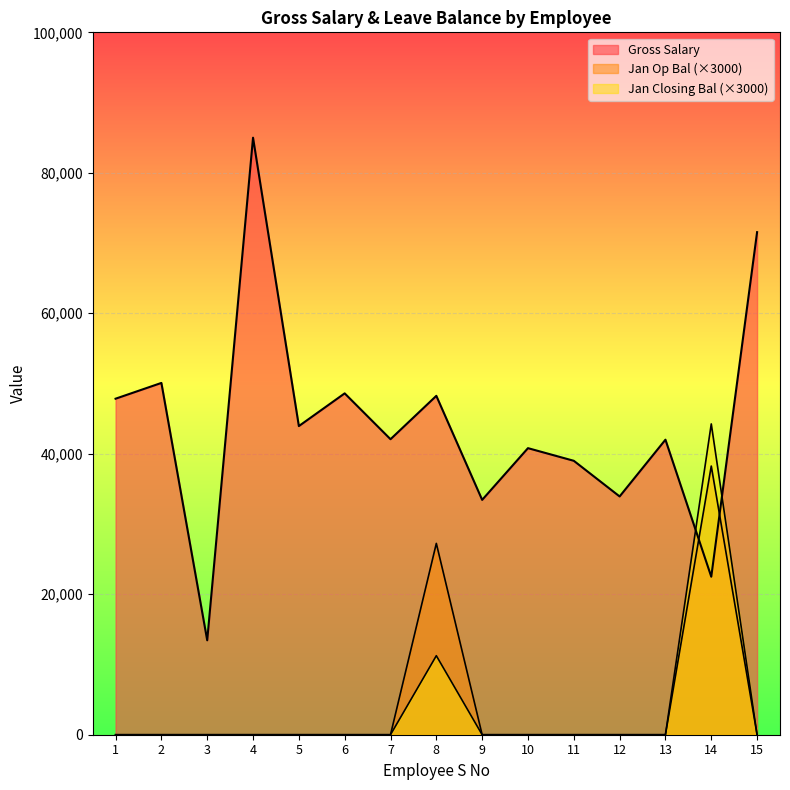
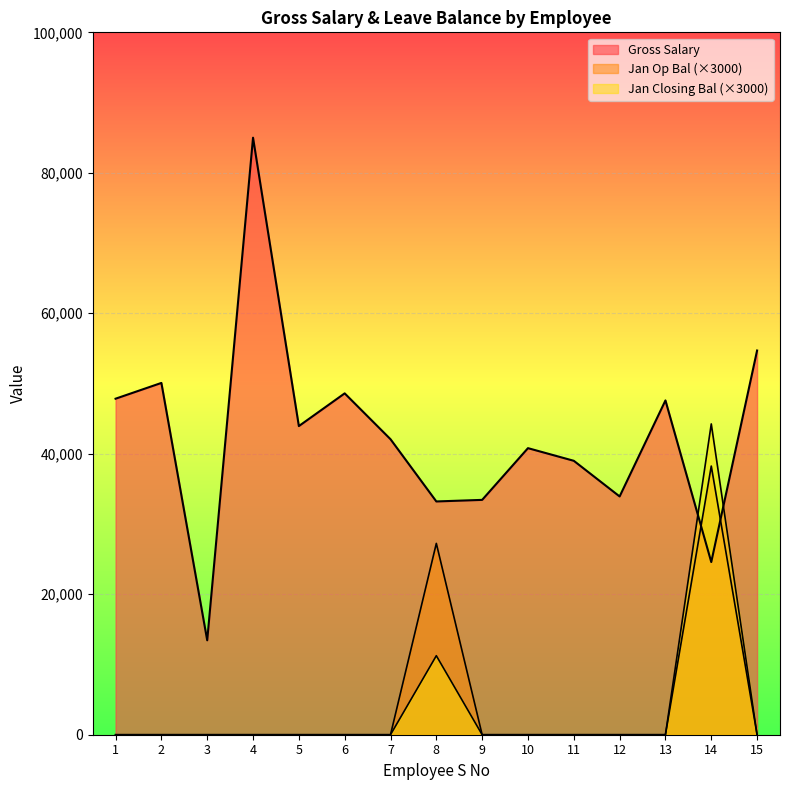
  {
    "Gross Salary": {
      "1": "48,000",
      "2": "50,000",
      "3": "13,000",
      "4": "85,000",
      "5": "44,000",
      "6": "49,000",
      "7": "42,000",
-     "8": "48,000",
+     "8": "33,000",
      "9": "33,000",
      "10": "41,000",
      "11": "39,000",
      "12": "34,000",
-     "13": "42,000",
-     "14": "22,000",
-     "15": "72,000"
+     "13": "48,000",
+     "14": "25,000",
+     "15": "55,000"
    },
    "Jan Op Bal (×3000)": {
      "8": "27,000",
      "14": "38,000"
    },
    "Jan Closing Bal (×3000)": {
      "8": "11,000",
      "14": "44,000"
    }
  }
